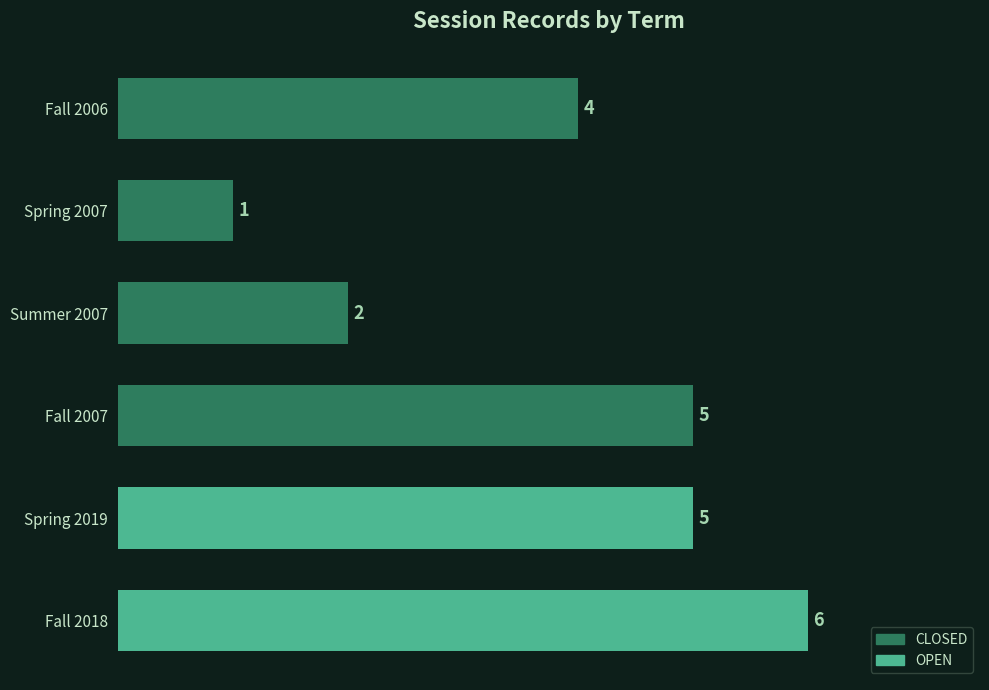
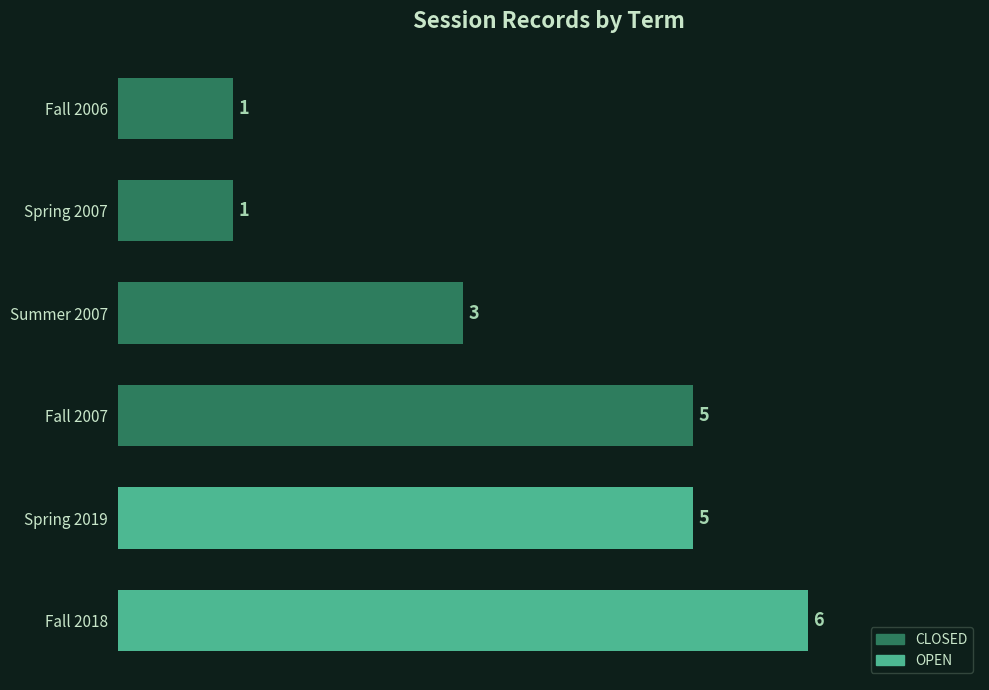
  {
-   "Fall 2006": 4,
+   "Fall 2006": 1,
    "Spring 2007": 1,
-   "Summer 2007": 2,
+   "Summer 2007": 3,
    "Fall 2007": 5,
    "Spring 2019": 5,
    "Fall 2018": 6
  }
